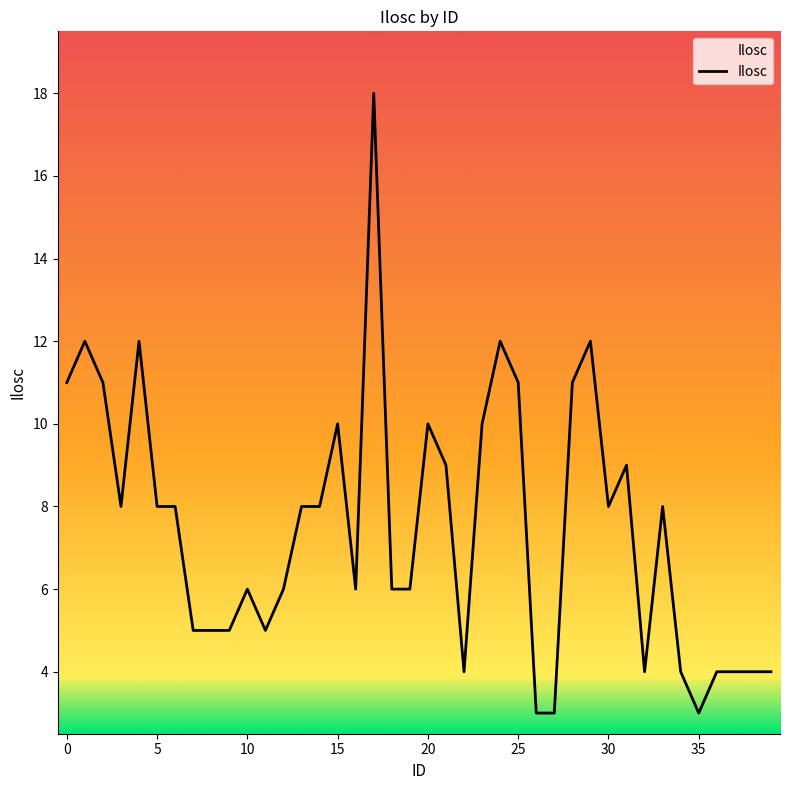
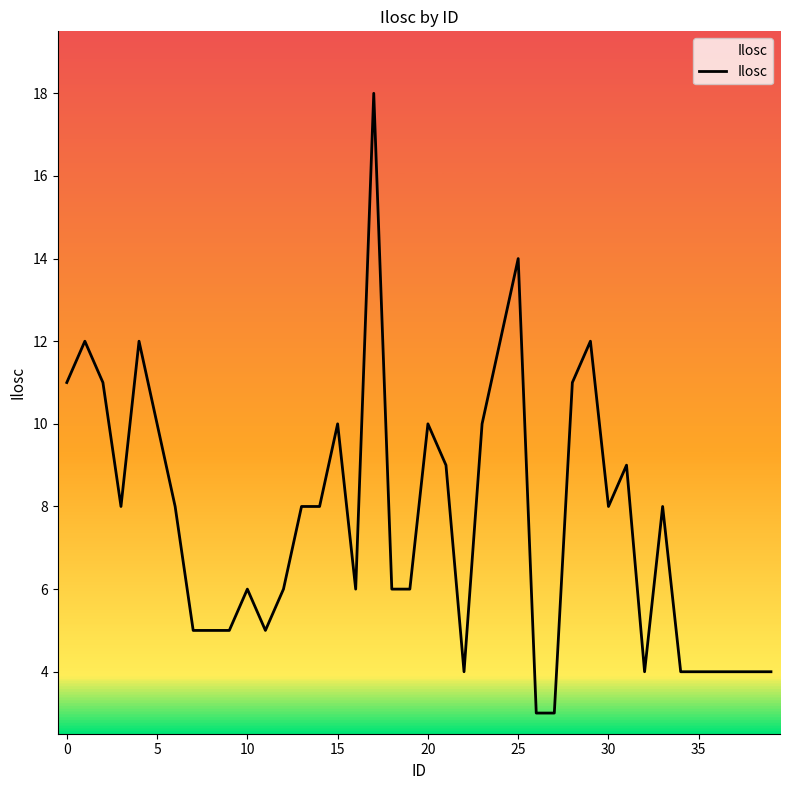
  {
    "0": 11,
-   "5": 8,
+   "5": 10,
    "10": 6,
    "15": 10,
    "20": 10,
-   "25": 11,
+   "25": 14,
    "30": 8,
-   "35": 3
+   "35": 4
  }
